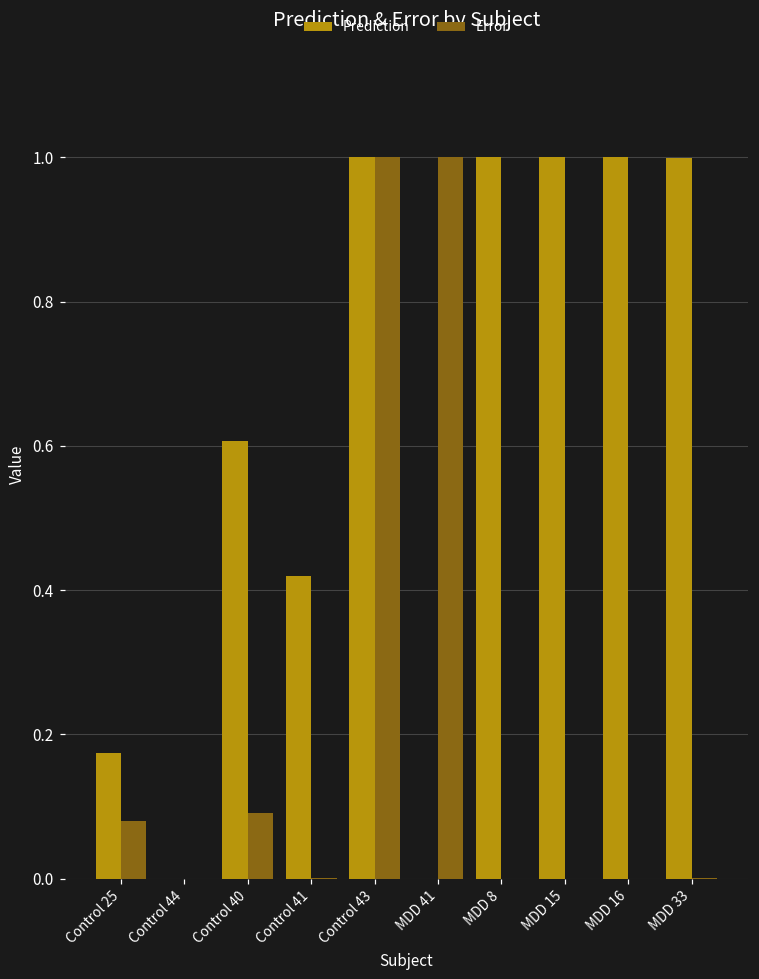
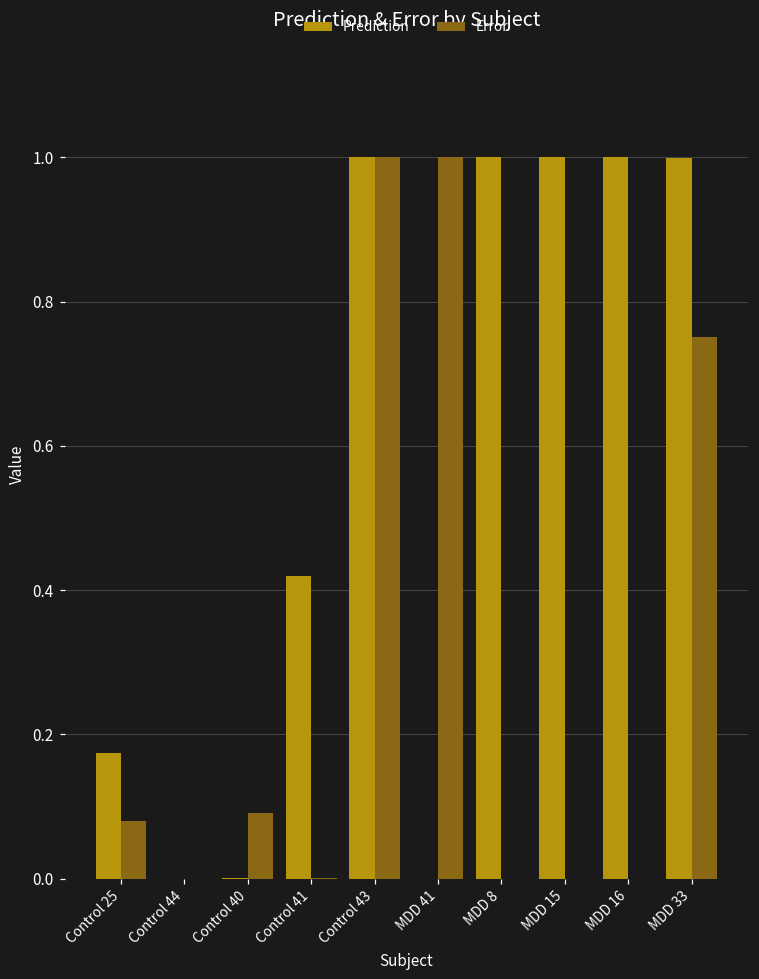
  {
    "Prediction": {
      "Control 25": 0.17,
-     "Control 40": 0.61,
+     "Control 40": 0.00,
      "Control 41": 0.42,
      "Control 43": 1.00,
      "MDD 8": 1.00,
      "MDD 15": 1.00,
      "MDD 16": 1.00,
      "MDD 33": 1.00
    },
    "Error": {
      "Control 25": 0.08,
      "Control 40": 0.09,
      "Control 43": 1.00,
      "MDD 41": 1.00,
-     "MDD 33": 0.00
+     "MDD 33": 0.75
    }
  }
